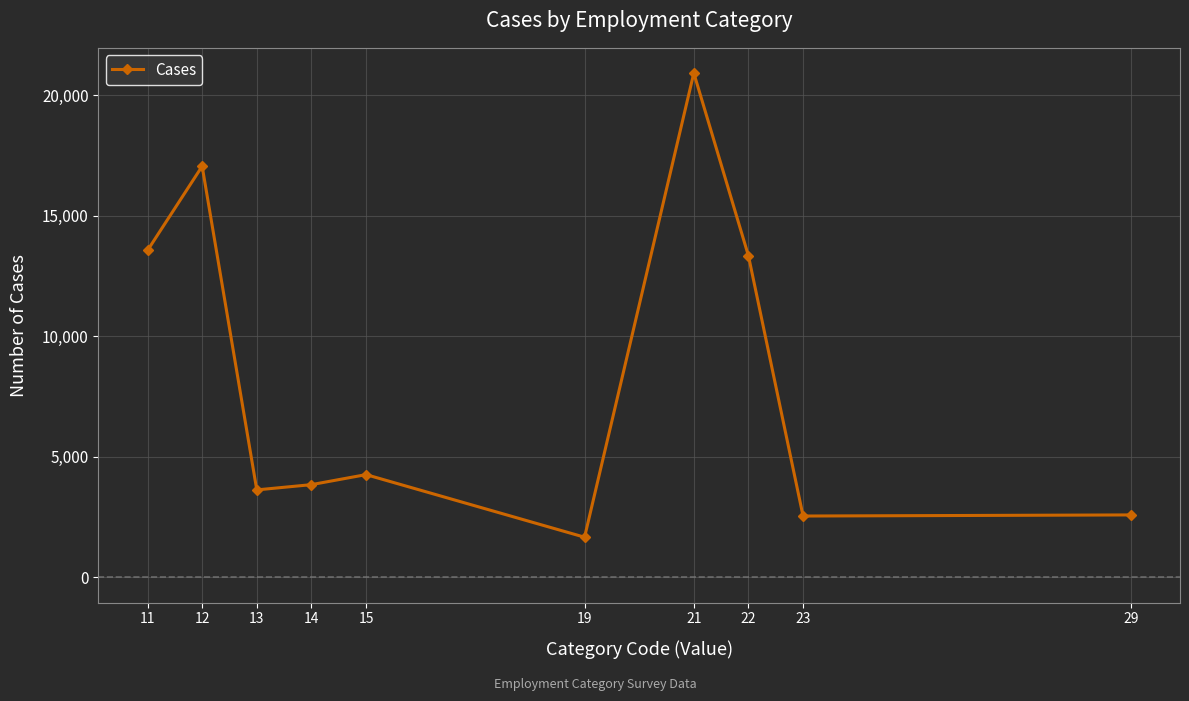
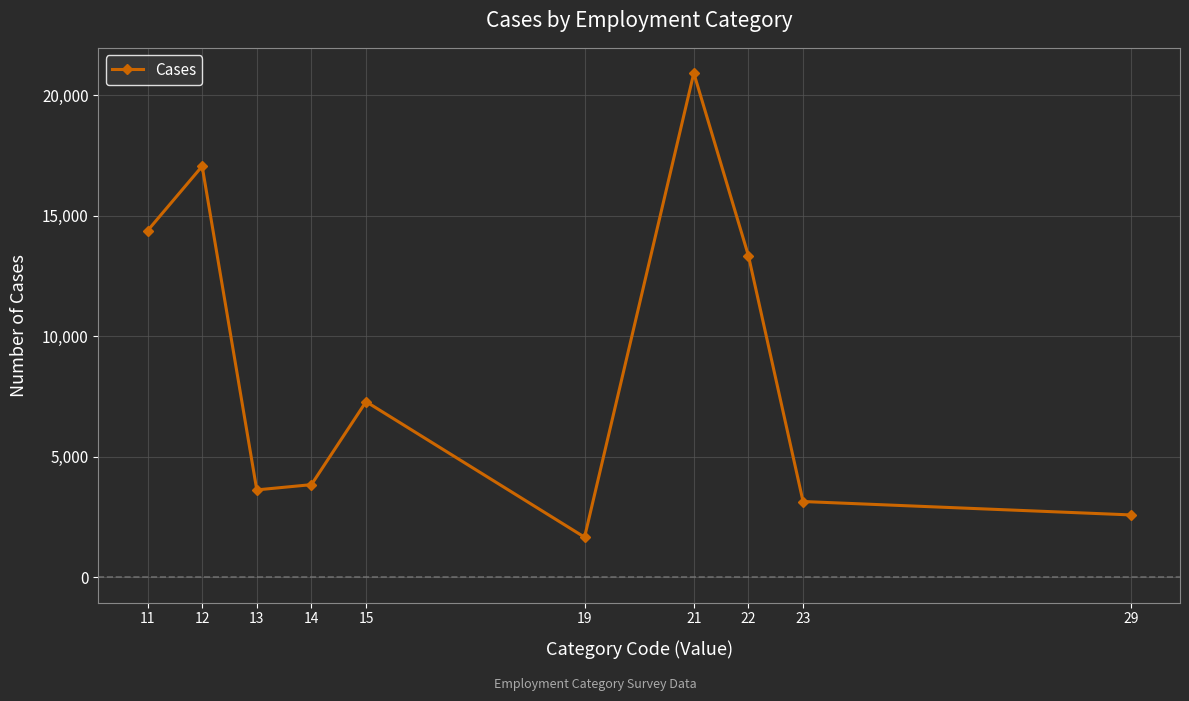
  {
-   "11": "13,600",
+   "11": "14,400",
    "12": "17,100",
    "13": "3,600",
    "14": "3,900",
-   "15": "4,300",
+   "15": "7,300",
    "19": "1,700",
    "21": "20,900",
    "22": "13,300",
-   "23": "2,500",
+   "23": "3,200",
    "29": "2,600"
  }
